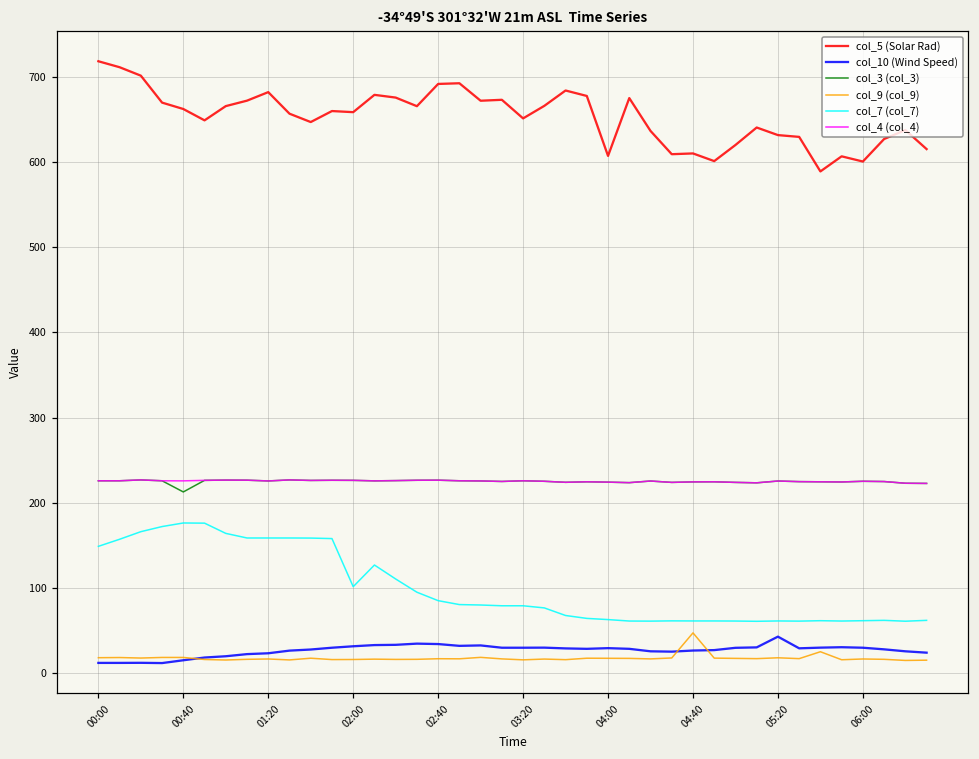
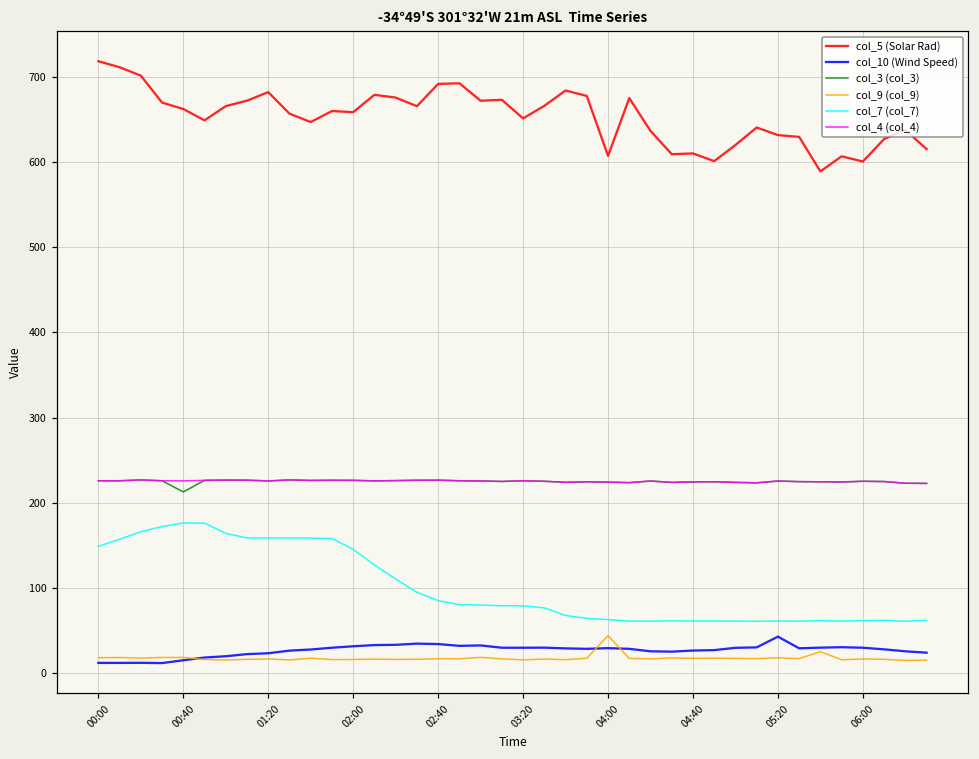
  {
    "col_5 (Solar Rad)": {
      "00:00": 720,
      "00:40": 660,
      "01:20": 680,
      "02:00": 660,
      "02:40": 690,
      "03:20": 650,
      "04:00": 610,
      "04:40": 610,
      "05:20": 630,
      "06:00": 600
    },
    "col_10 (Wind Speed)": {
      "00:00": 10,
      "01:20": 20,
      "02:00": 30,
      "02:40": 30,
      "03:20": 30,
      "04:00": 30,
      "04:40": 30,
      "05:20": 40,
      "06:00": 30
    },
    "col_3 (col_3)": {
      "00:40": 210
    },
    "col_9 (col_9)": {
      "00:00": 20,
      "01:20": 20,
      "02:00": 20,
      "02:40": 20,
      "03:20": 20,
-     "04:00": 20,
-     "04:40": 50,
+     "04:00": 40,
+     "04:40": 20,
      "05:20": 20,
      "06:00": 20
    },
    "col_7 (col_7)": {
      "00:00": 150,
      "00:40": 180,
      "01:20": 160,
-     "02:00": 100,
+     "02:00": 150,
      "02:40": 90,
      "03:20": 80,
      "04:00": 60,
      "04:40": 60,
      "05:20": 60,
      "06:00": 60
    },
    "col_4 (col_4)": {
      "00:40": 230
    }
  }
